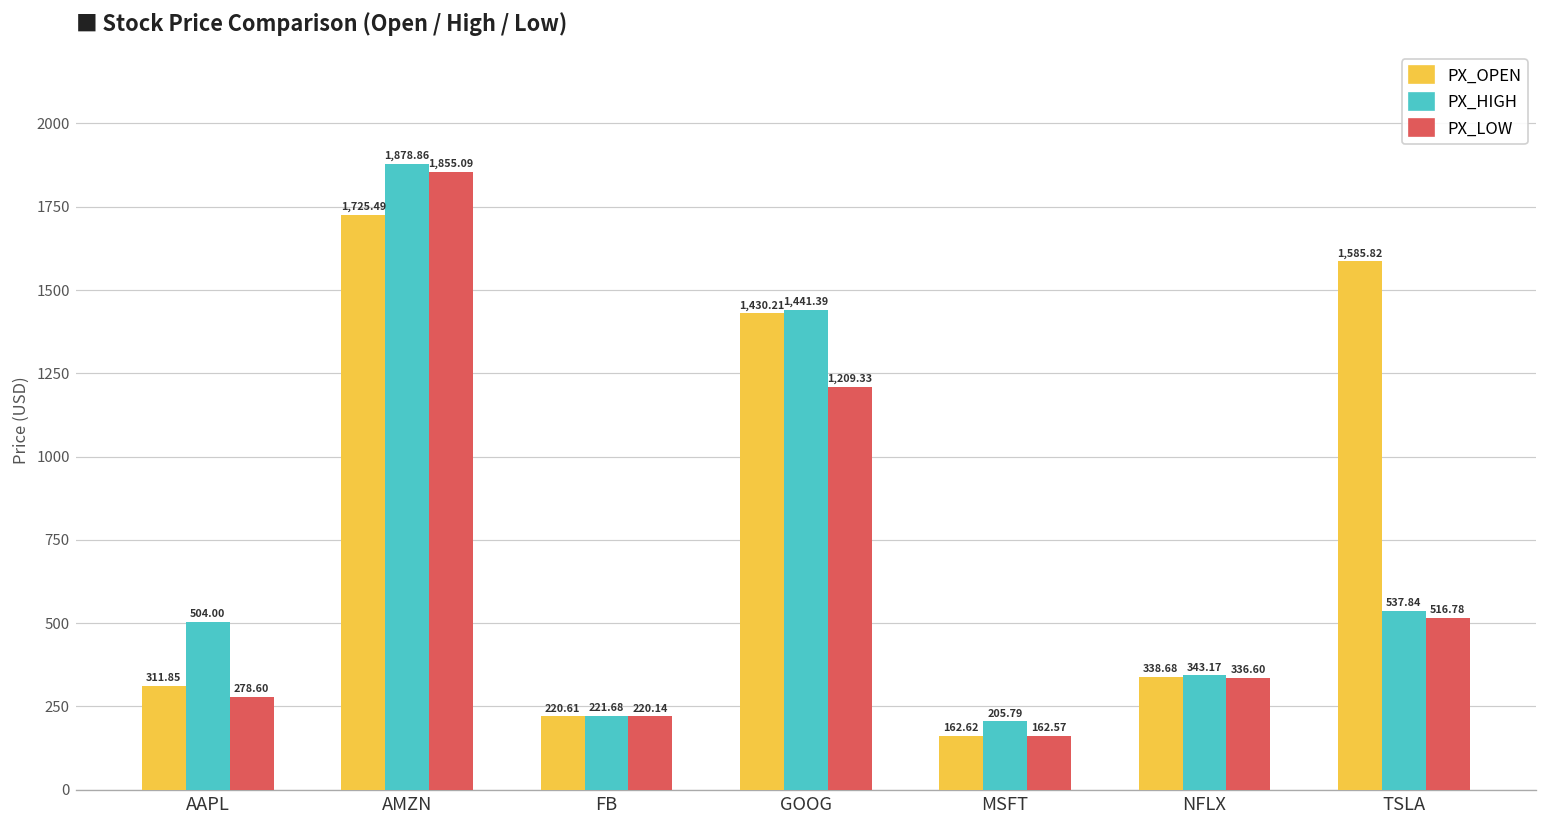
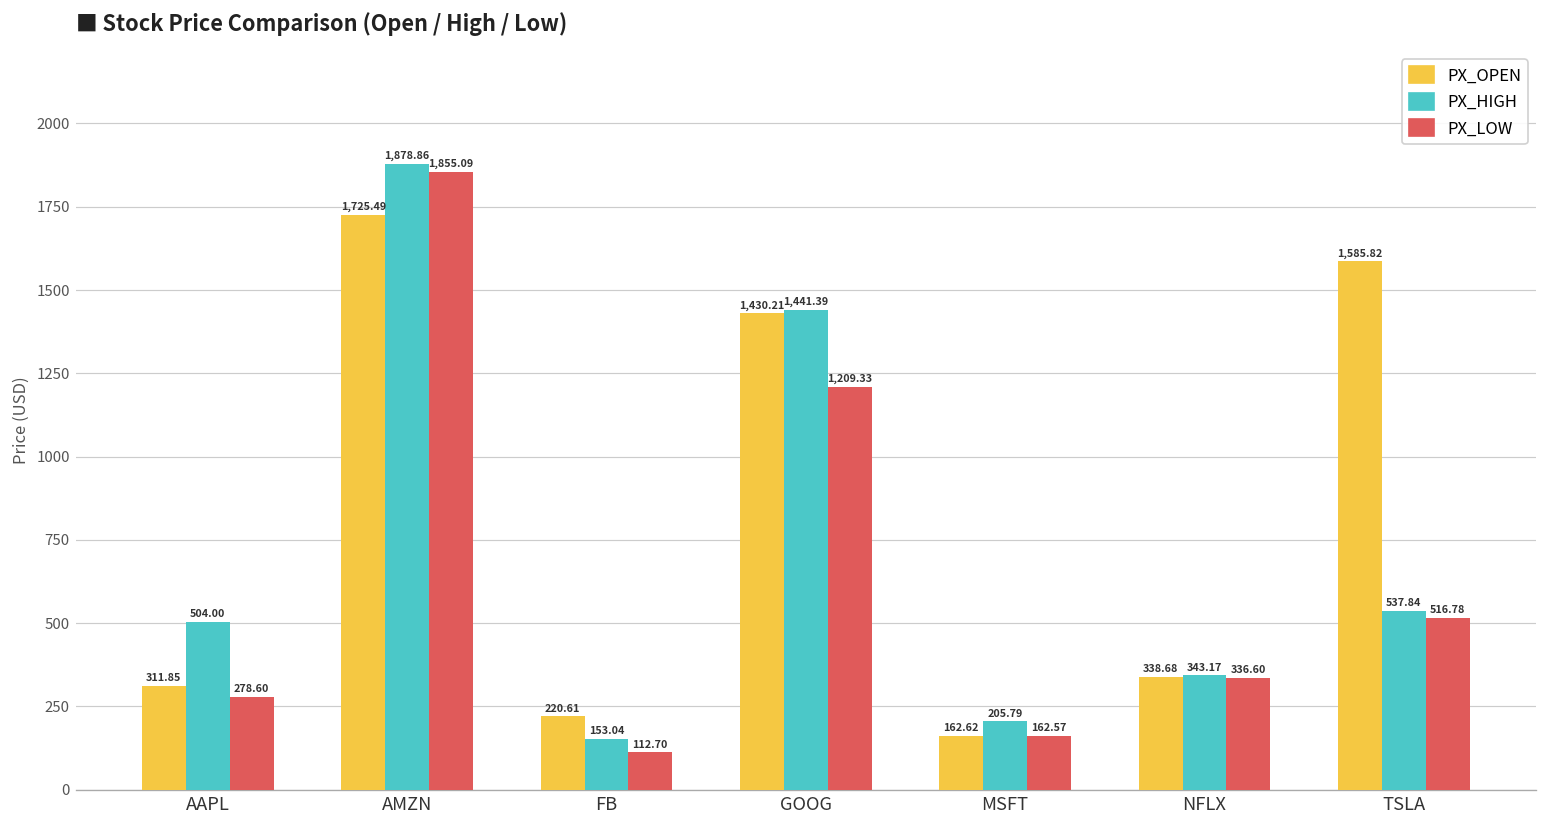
  {
    "PX_OPEN": {
      "AAPL": "311.85",
      "AMZN": "1,725.49",
      "FB": "220.61",
      "GOOG": "1,430.21",
      "MSFT": "162.62",
      "NFLX": "338.68",
      "TSLA": "1,585.82"
    },
    "PX_HIGH": {
      "AAPL": "504.00",
      "AMZN": "1,878.86",
-     "FB": "221.68",
+     "FB": "153.04",
      "GOOG": "1,441.39",
      "MSFT": "205.79",
      "NFLX": "343.17",
      "TSLA": "537.84"
    },
    "PX_LOW": {
      "AAPL": "278.60",
      "AMZN": "1,855.09",
-     "FB": "220.14",
+     "FB": "112.70",
      "GOOG": "1,209.33",
      "MSFT": "162.57",
      "NFLX": "336.60",
      "TSLA": "516.78"
    }
  }
